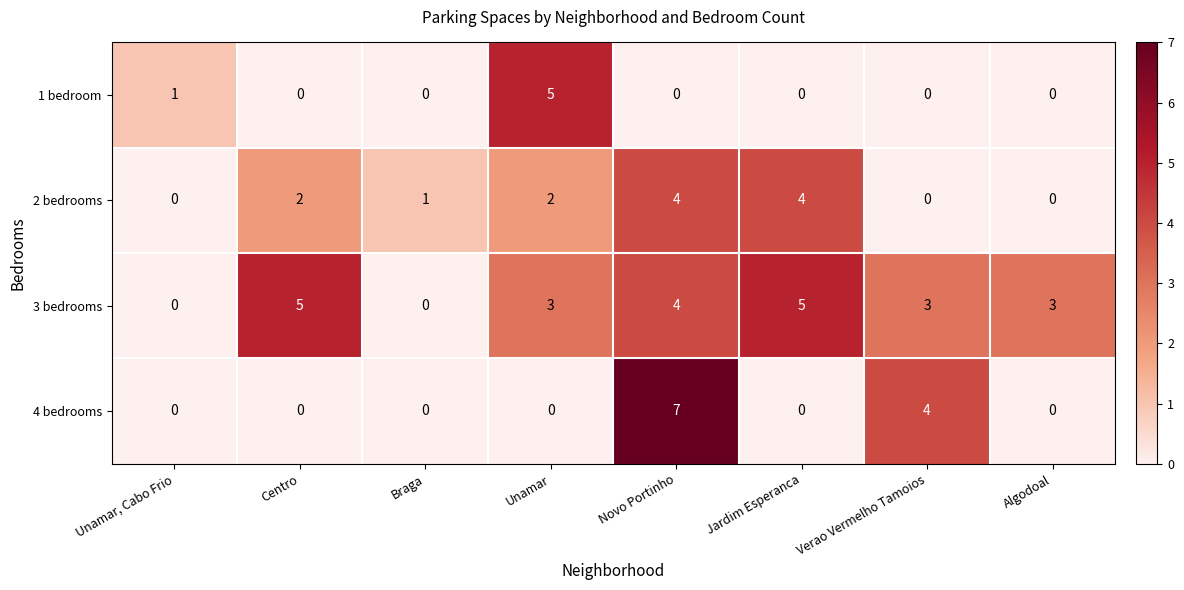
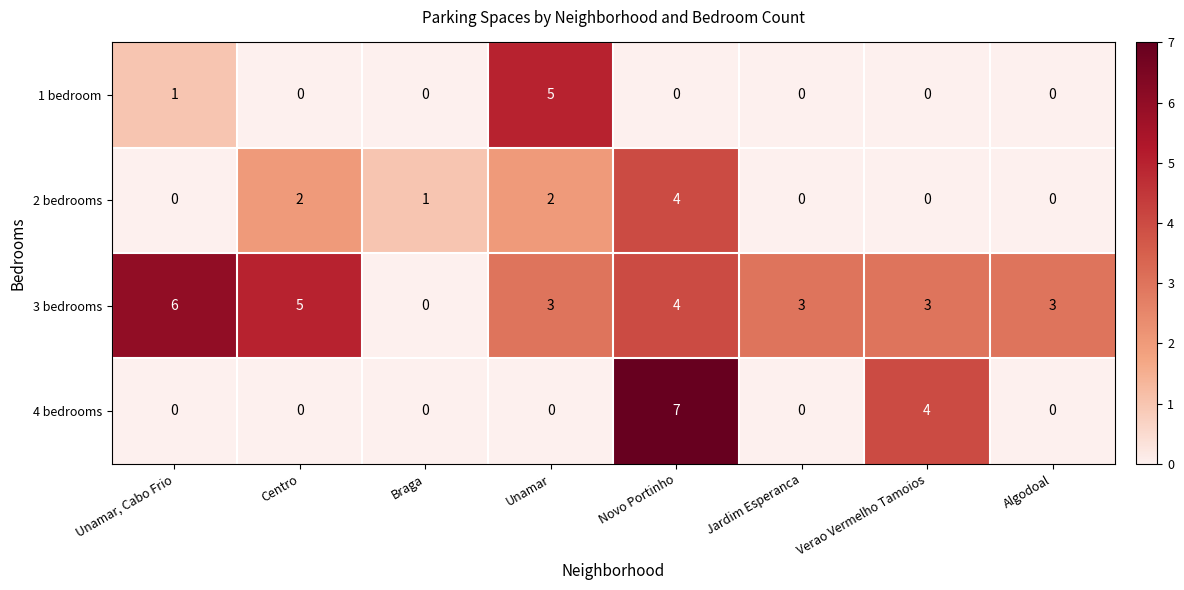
  {
    "1 bedroom": {
      "Unamar, Cabo Frio": 1,
      "Centro": 0,
      "Braga": 0,
      "Unamar": 5,
      "Novo Portinho": 0,
      "Jardim Esperanca": 0,
      "Verao Vermelho Tamoios": 0,
      "Algodoal": 0
    },
    "2 bedrooms": {
      "Unamar, Cabo Frio": 0,
      "Centro": 2,
      "Braga": 1,
      "Unamar": 2,
      "Novo Portinho": 4,
-     "Jardim Esperanca": 4,
+     "Jardim Esperanca": 0,
      "Verao Vermelho Tamoios": 0,
      "Algodoal": 0
    },
    "3 bedrooms": {
-     "Unamar, Cabo Frio": 0,
+     "Unamar, Cabo Frio": 6,
      "Centro": 5,
      "Braga": 0,
      "Unamar": 3,
      "Novo Portinho": 4,
-     "Jardim Esperanca": 5,
+     "Jardim Esperanca": 3,
      "Verao Vermelho Tamoios": 3,
      "Algodoal": 3
    },
    "4 bedrooms": {
      "Unamar, Cabo Frio": 0,
      "Centro": 0,
      "Braga": 0,
      "Unamar": 0,
      "Novo Portinho": 7,
      "Jardim Esperanca": 0,
      "Verao Vermelho Tamoios": 4,
      "Algodoal": 0
    }
  }
